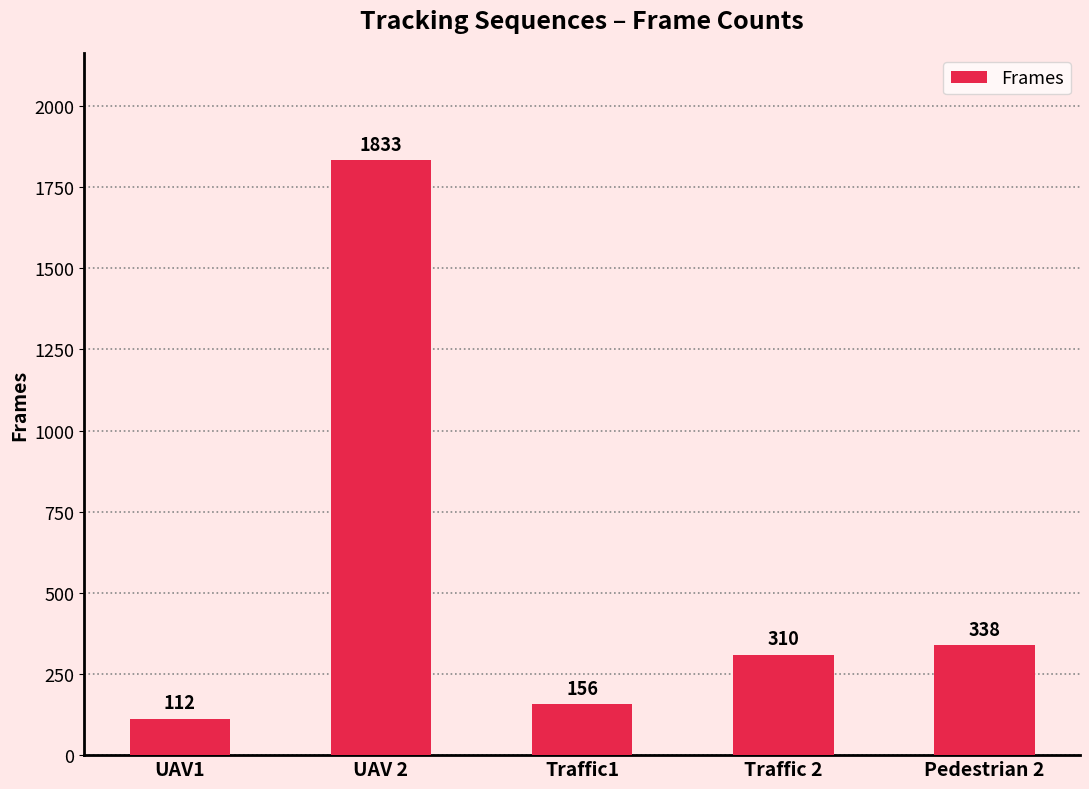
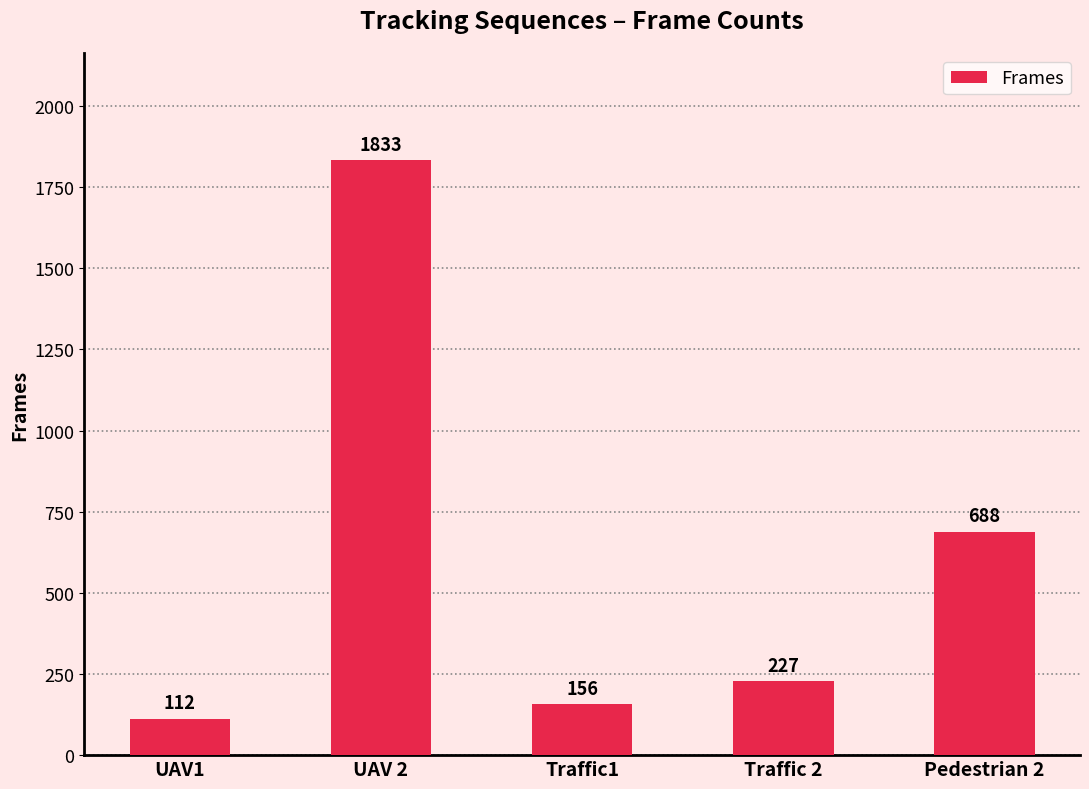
  {
    "UAV1": 112,
    "UAV 2": 1833,
    "Traffic1": 156,
-   "Traffic 2": 310,
-   "Pedestrian 2": 338
+   "Traffic 2": 227,
+   "Pedestrian 2": 688
  }
